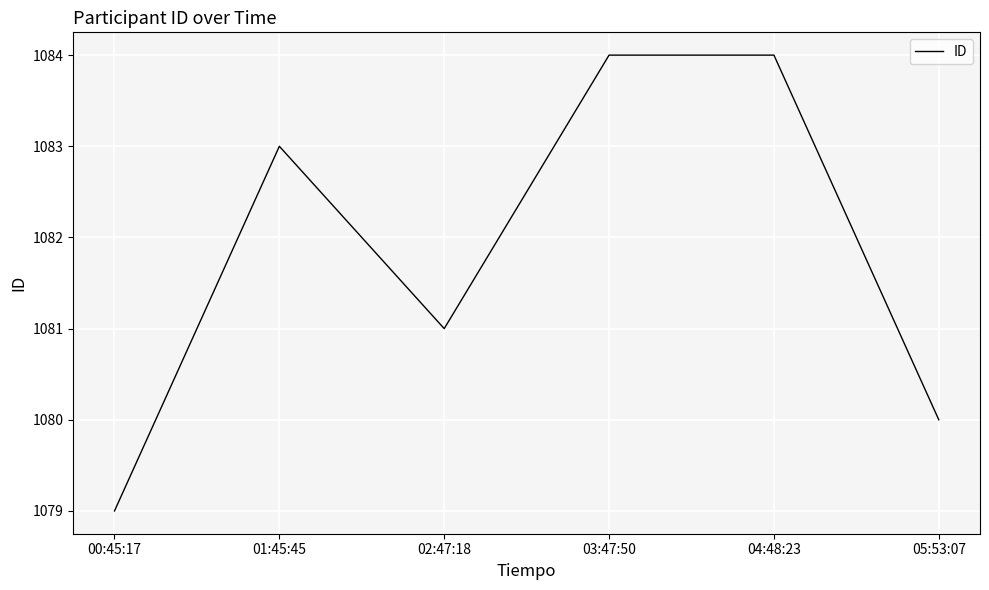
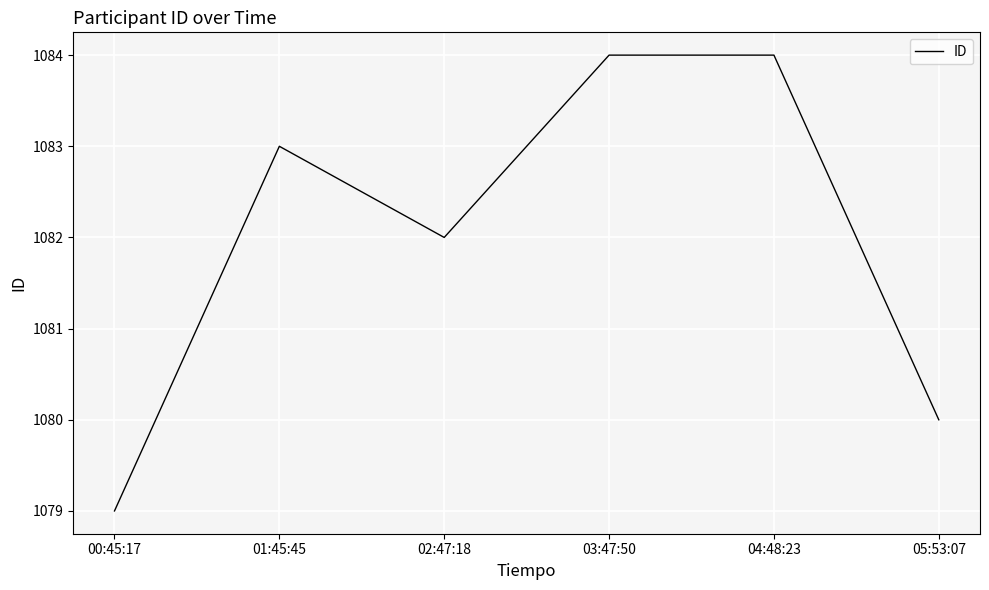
  {
    "00:45:17": 1079,
    "01:45:45": 1083,
-   "02:47:18": 1081,
+   "02:47:18": 1082,
    "03:47:50": 1084,
    "04:48:23": 1084,
    "05:53:07": 1080
  }
